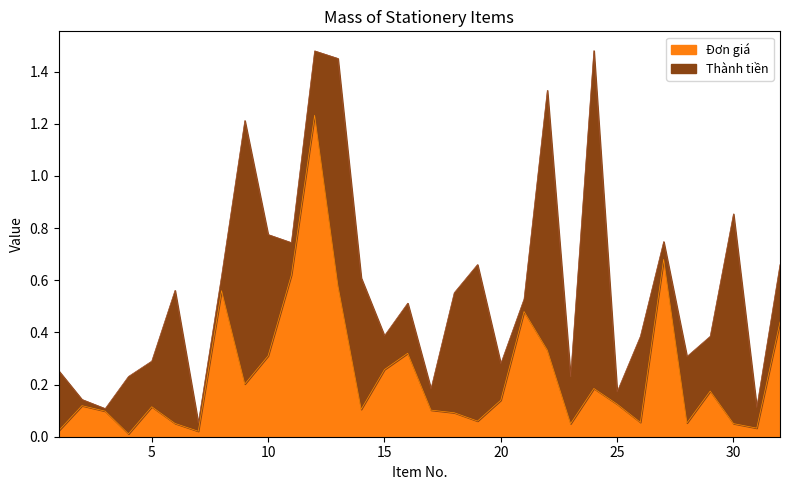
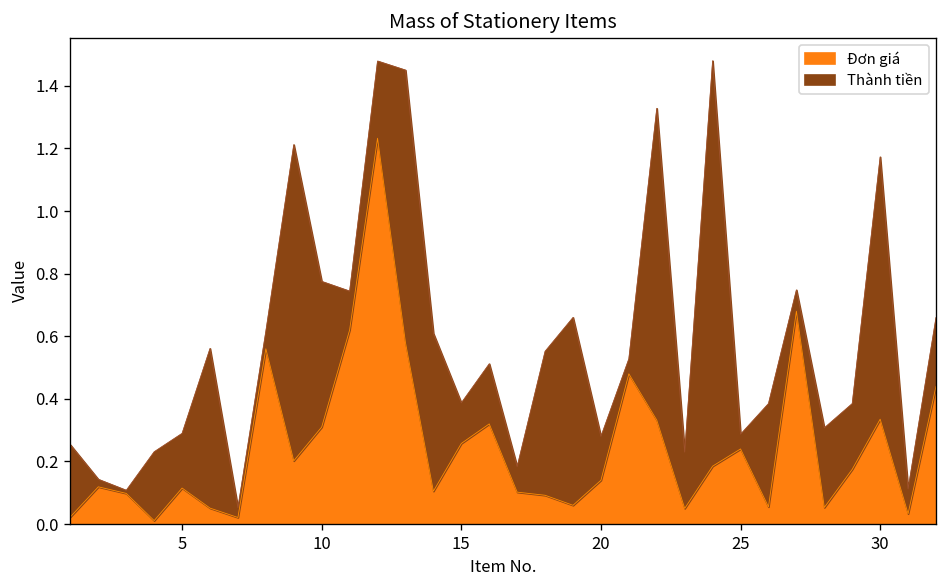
  {
    "Đơn giá": {
      "5": 0.12,
      "10": 0.31,
      "15": 0.26,
      "20": 0.14,
-     "25": 0.12,
-     "30": 0.05
+     "25": 0.24,
+     "30": 0.34
    },
    "Thành tiền": {
      "5": 0.17,
      "10": 0.47,
      "15": 0.13,
      "20": 0.14,
      "25": 0.05,
-     "30": 0.80
+     "30": 0.84
    }
  }
